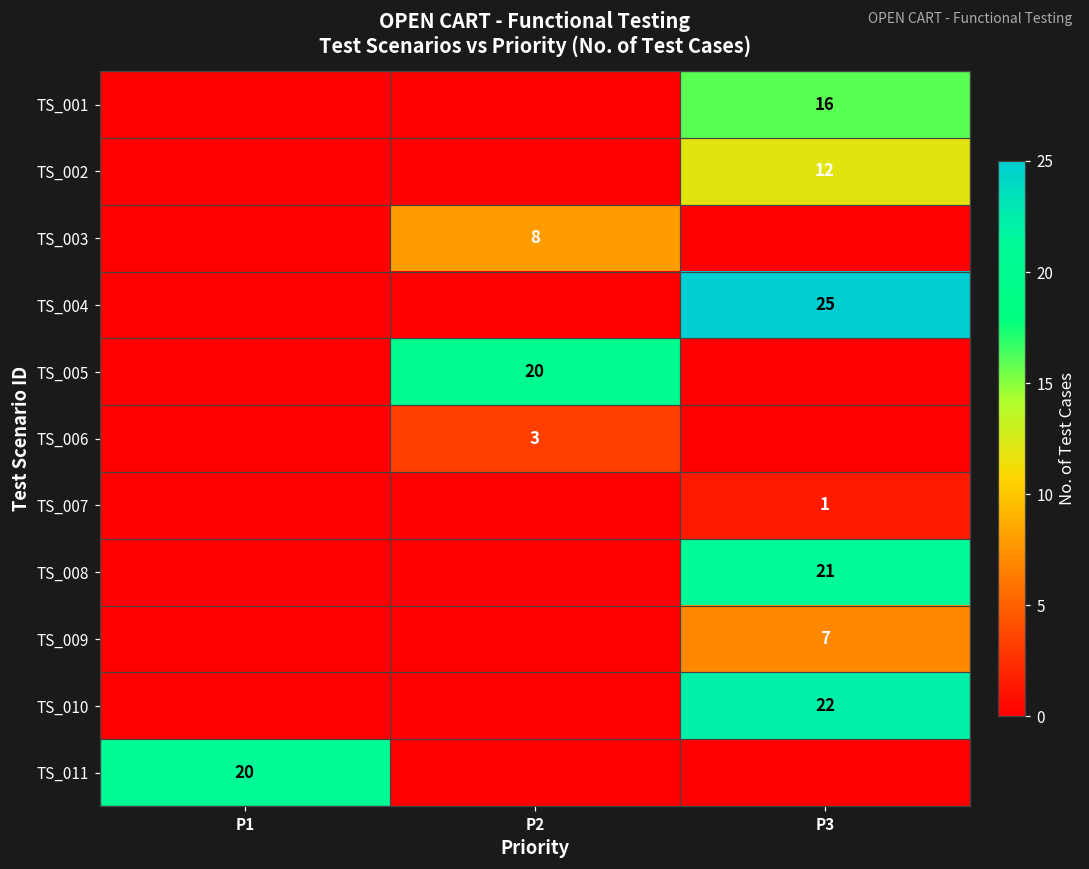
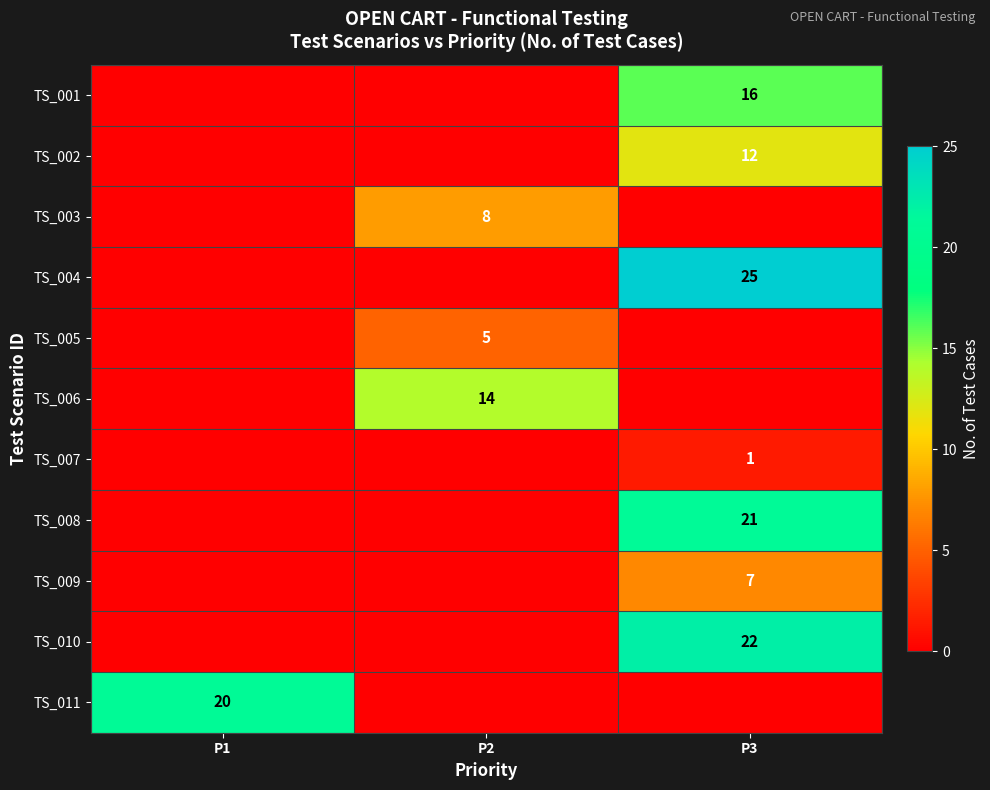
  {
    "TS_001": {
      "P3": 16
    },
    "TS_002": {
      "P3": 12
    },
    "TS_003": {
      "P2": 8
    },
    "TS_004": {
      "P3": 25
    },
    "TS_005": {
-     "P2": 20
+     "P2": 5
    },
    "TS_006": {
-     "P2": 3
+     "P2": 14
    },
    "TS_007": {
      "P3": 1
    },
    "TS_008": {
      "P3": 21
    },
    "TS_009": {
      "P3": 7
    },
    "TS_010": {
      "P3": 22
    },
    "TS_011": {
      "P1": 20
    }
  }
